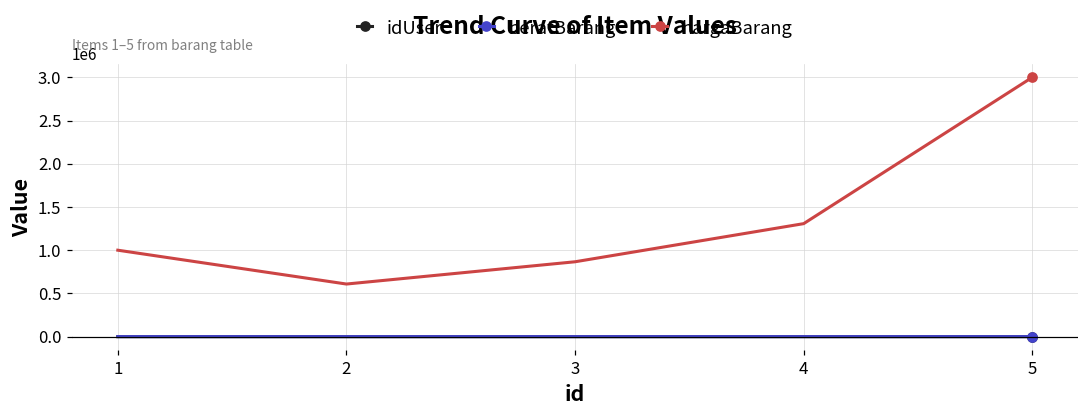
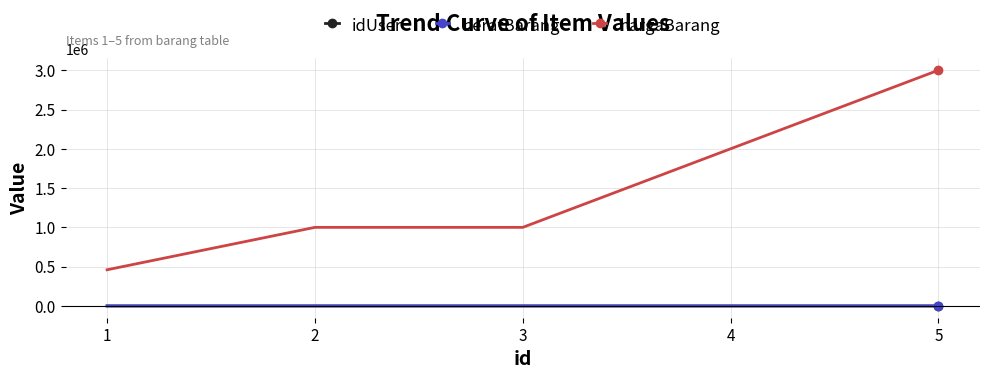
  {
    "beratBarang": {
      "1": 0,
      "2": 0,
      "3": 0,
      "4": 0,
      "5": 0
    },
    "hargaBarang": {
-     "1": 1000000,
-     "2": 600000,
-     "3": 900000,
-     "4": 1300000,
+     "1": 500000,
+     "2": 1000000,
+     "3": 1000000,
+     "4": 2000000,
      "5": 3000000
    }
  }
